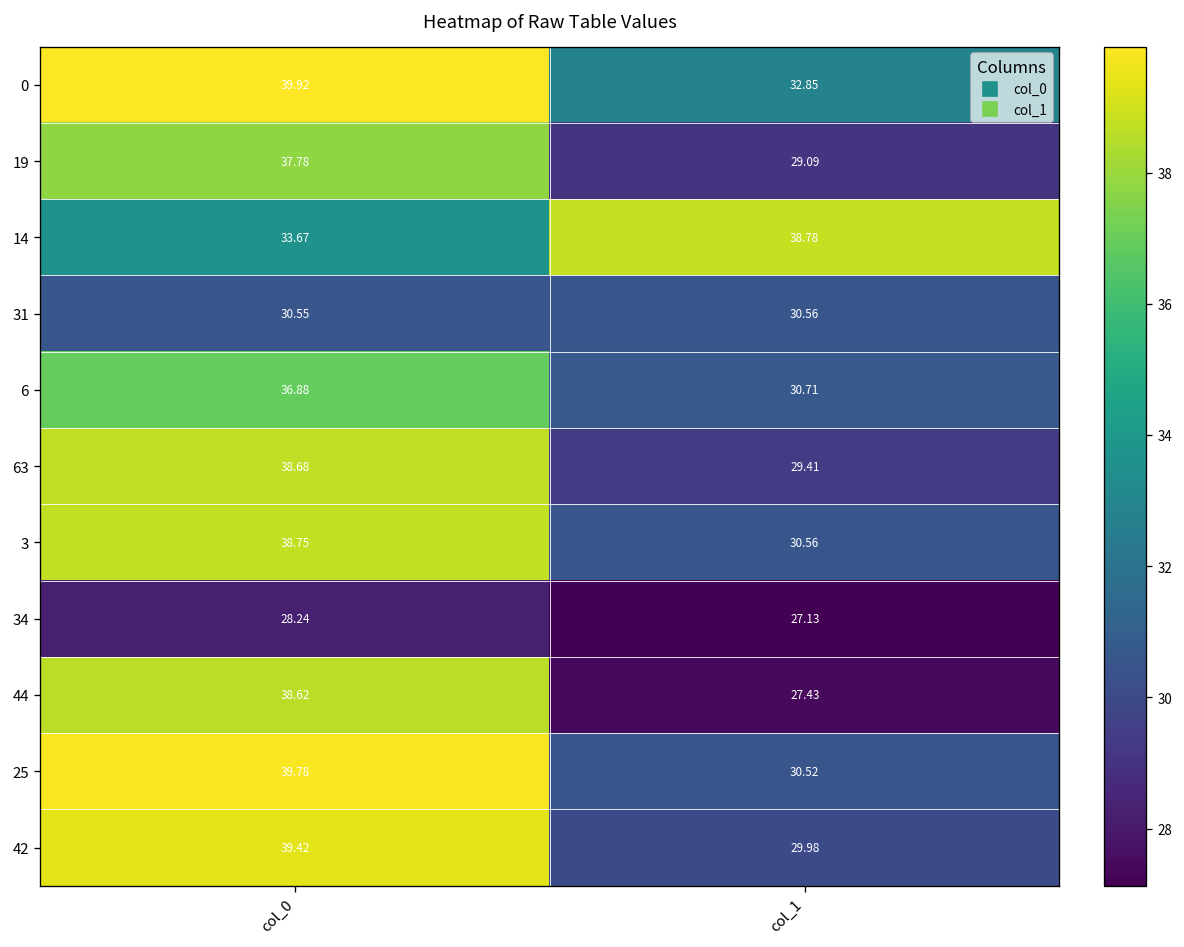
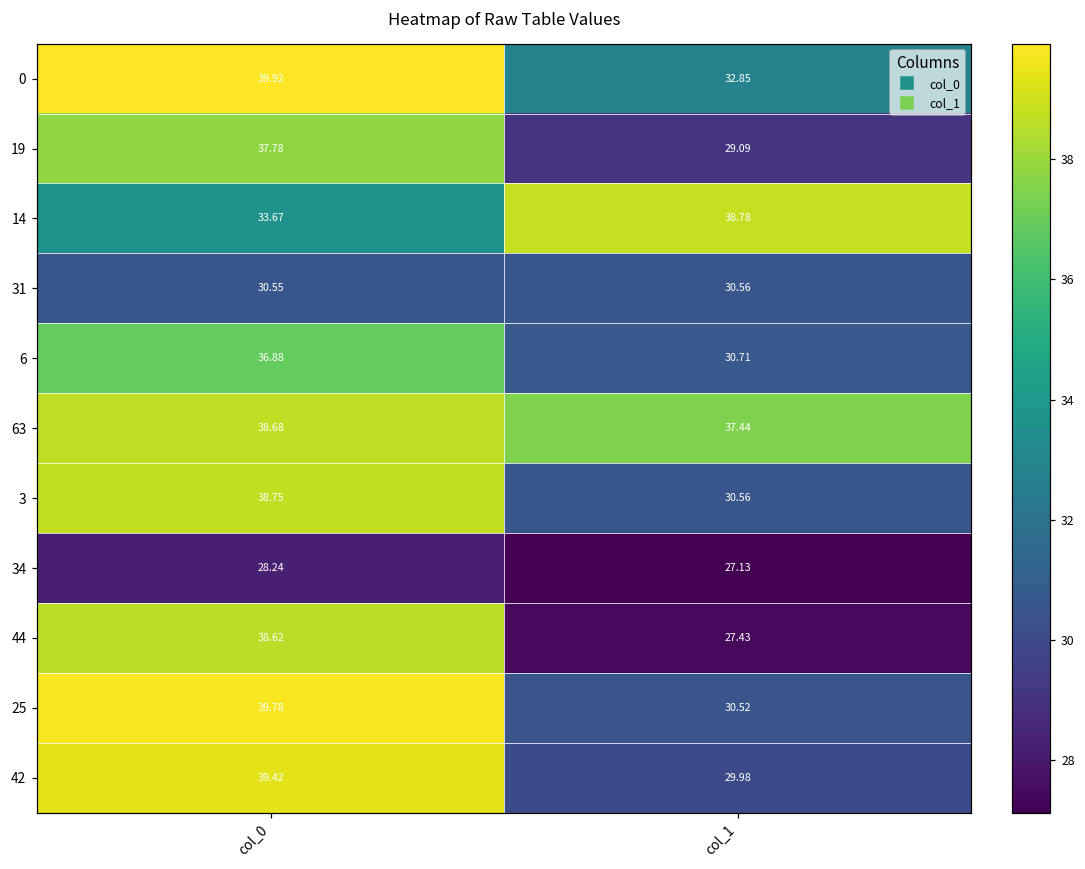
  {
    "0": {
      "col_0": 39.92,
      "col_1": 32.85
    },
    "19": {
      "col_0": 37.78,
      "col_1": 29.09
    },
    "14": {
      "col_0": 33.67,
      "col_1": 38.78
    },
    "31": {
      "col_0": 30.55,
      "col_1": 30.56
    },
    "6": {
      "col_0": 36.88,
      "col_1": 30.71
    },
    "63": {
      "col_0": 38.68,
-     "col_1": 29.41
+     "col_1": 37.44
    },
    "3": {
      "col_0": 38.75,
      "col_1": 30.56
    },
    "34": {
      "col_0": 28.24,
      "col_1": 27.13
    },
    "44": {
      "col_0": 38.62,
      "col_1": 27.43
    },
    "25": {
      "col_0": 39.78,
      "col_1": 30.52
    },
    "42": {
      "col_0": 39.42,
      "col_1": 29.98
    }
  }
